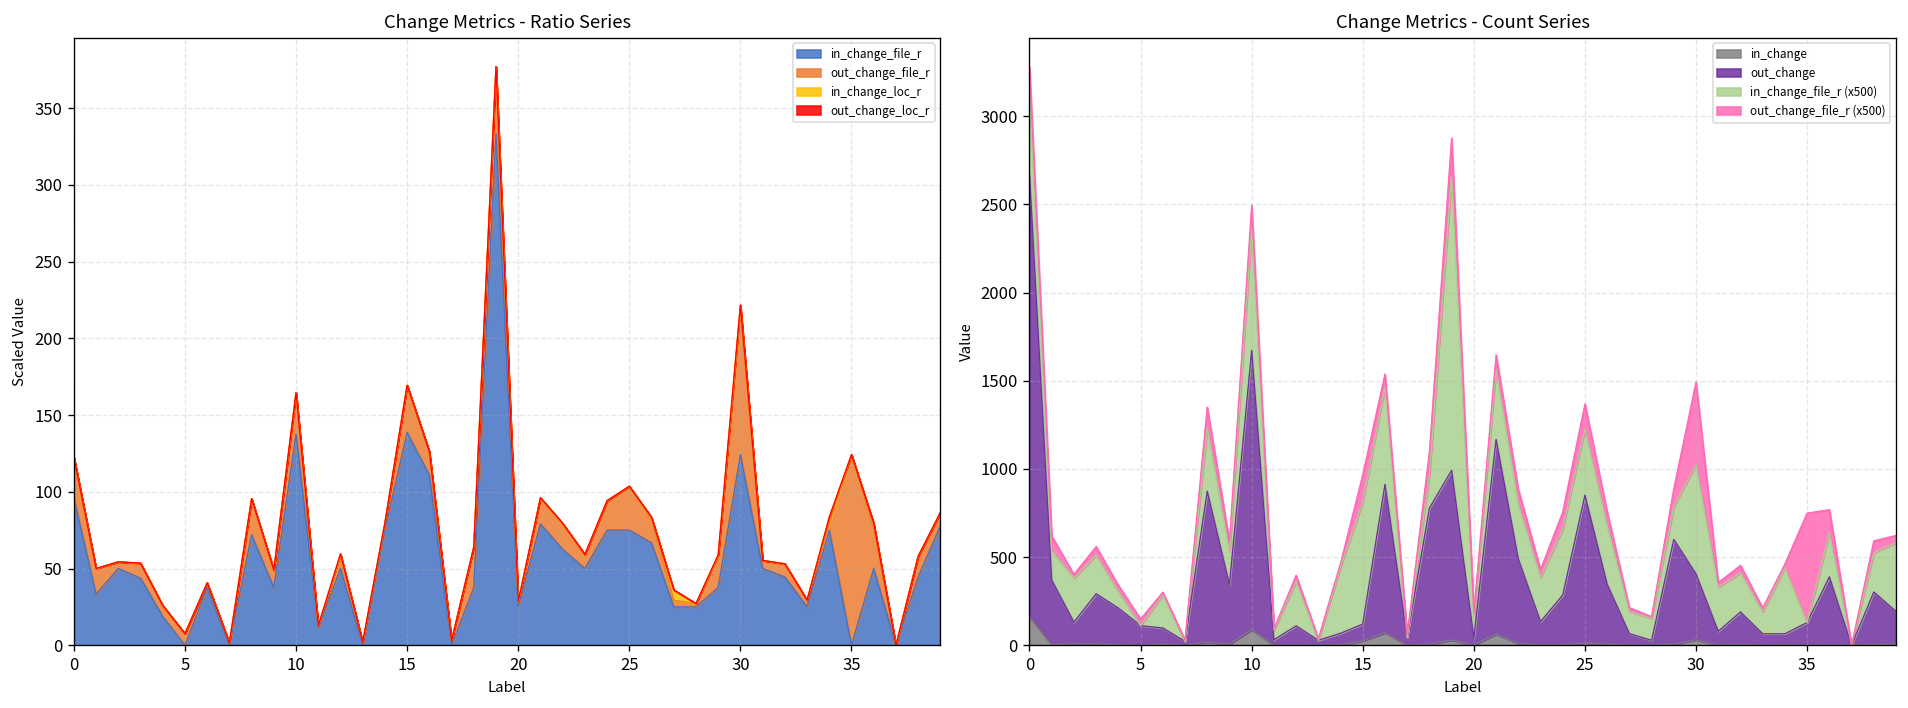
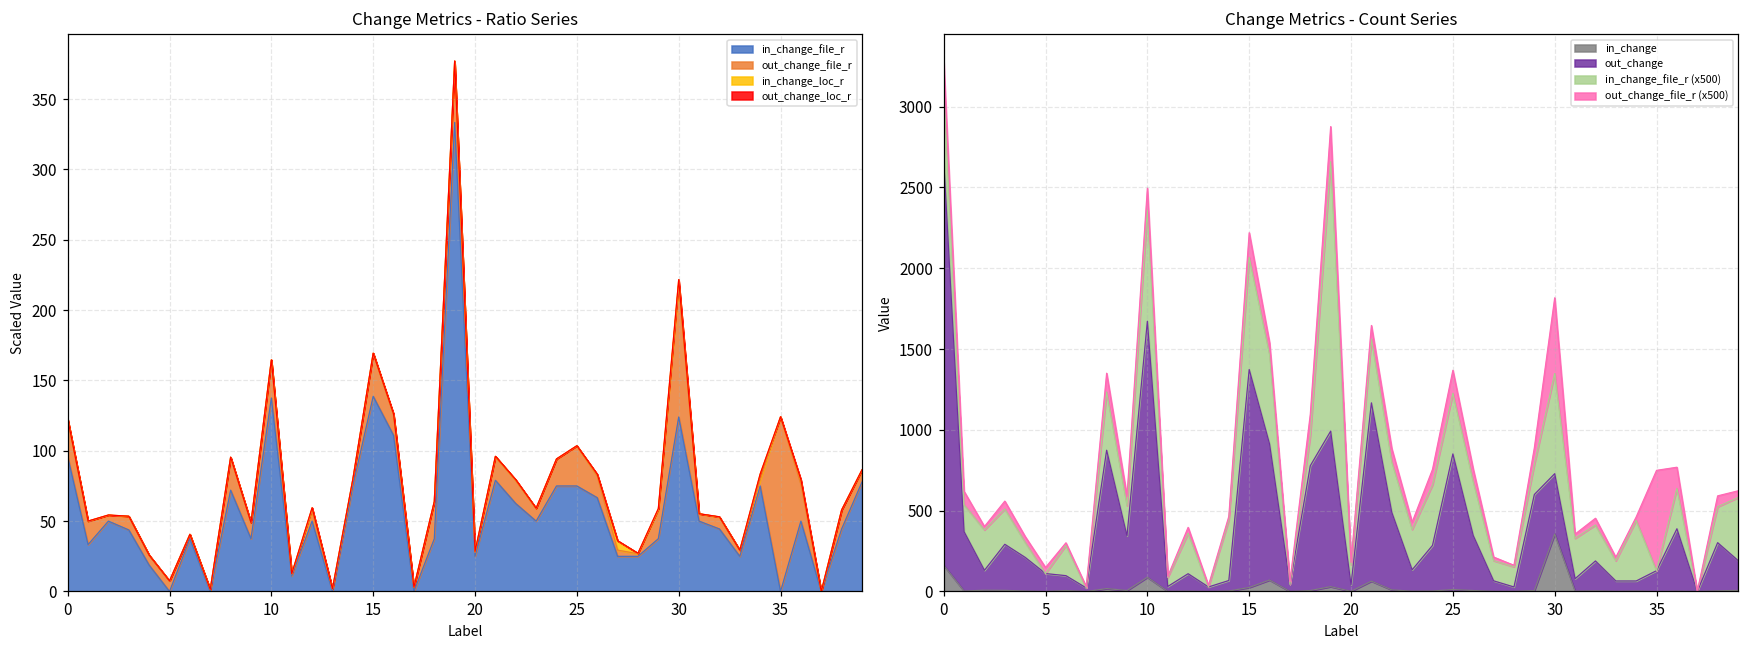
  {
    "Change Metrics - Ratio Series": {
      "in_change_file_r": {
        "0": 96,
        "5": 0,
        "10": 138,
        "15": 139,
        "20": 25,
        "25": 75,
        "30": 124,
        "35": 0
      }
    },
    "Change Metrics - Count Series": {
      "in_change": {
        "0": 160,
        "5": 0,
        "10": 90,
        "15": 30,
        "20": 0,
        "25": 10,
-       "30": 30,
+       "30": 360,
        "35": 0
      },
      "out_change": {
        "0": 2510,
        "10": 1580,
-       "15": 100,
+       "15": 1350,
        "20": 40,
        "25": 840,
        "30": 370
      },
      "in_change_file_r (x500)": {
        "0": 480,
        "10": 690,
        "15": 690,
        "25": 380,
        "30": 620
      },
      "out_change_file_r (x500)": {
        "0": 130,
        "5": 40,
        "10": 140,
        "15": 150,
        "25": 140,
        "30": 470,
        "35": 620
      }
    }
  }
